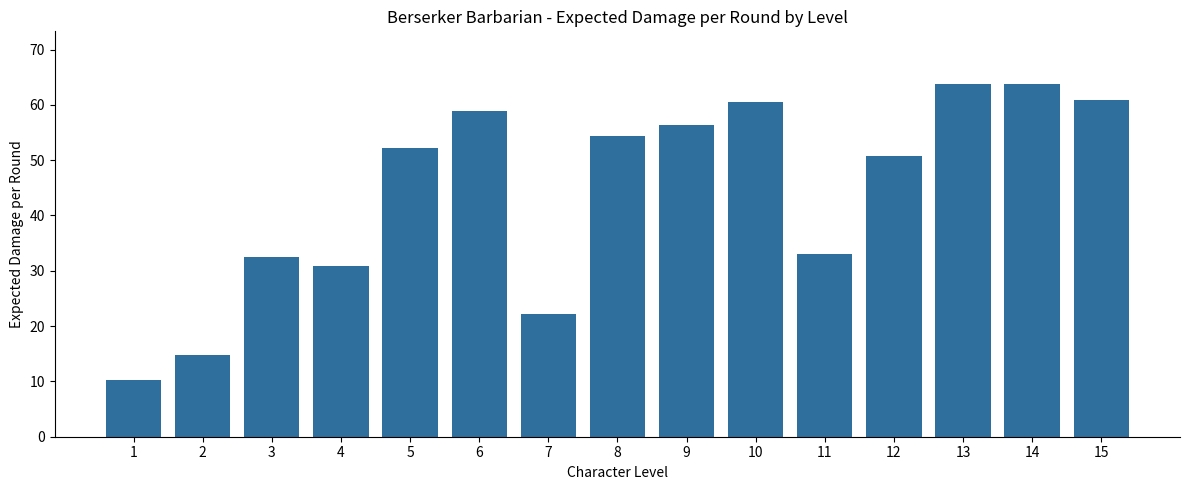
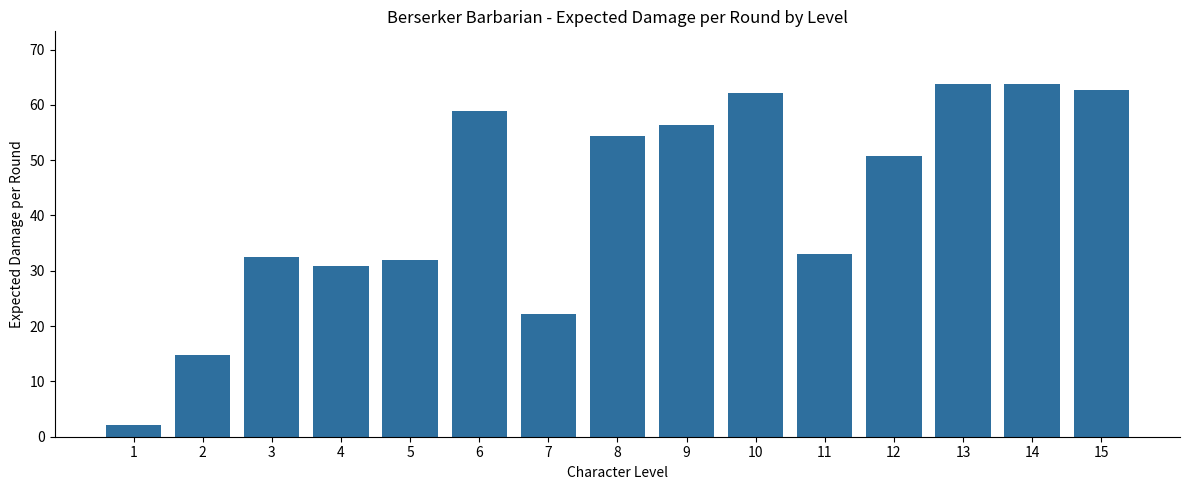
  {
-   "1": 10,
+   "1": 2,
    "2": 15,
    "3": 32,
    "4": 31,
-   "5": 52,
+   "5": 32,
    "6": 59,
    "7": 22,
    "8": 54,
    "9": 56,
-   "10": 61,
+   "10": 62,
    "11": 33,
    "12": 51,
    "13": 64,
    "14": 64,
-   "15": 61
+   "15": 63
  }
